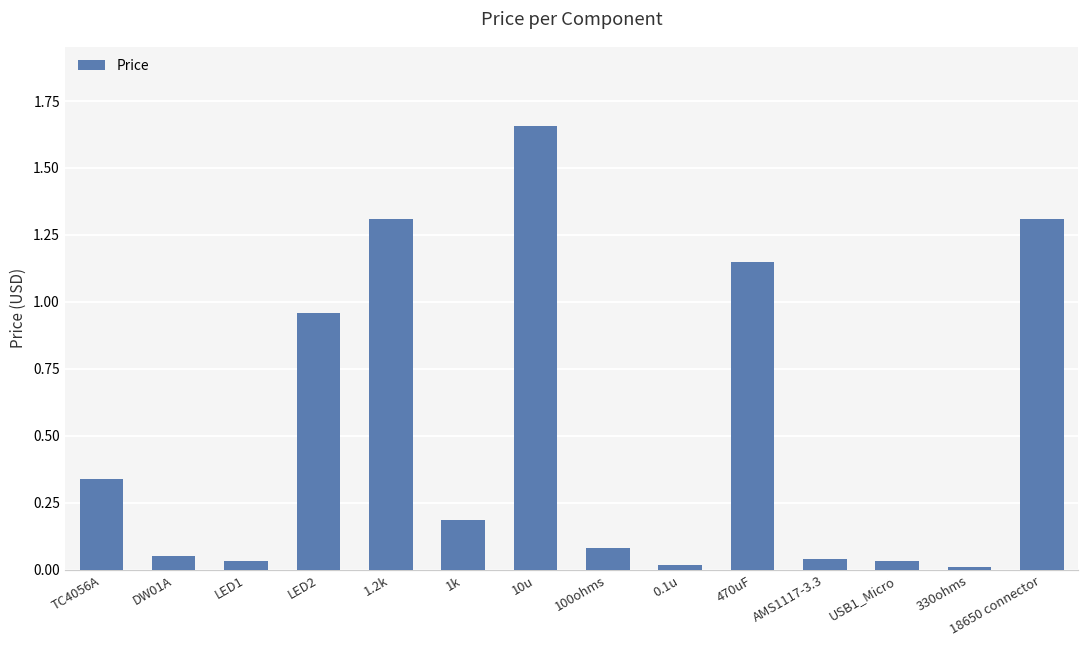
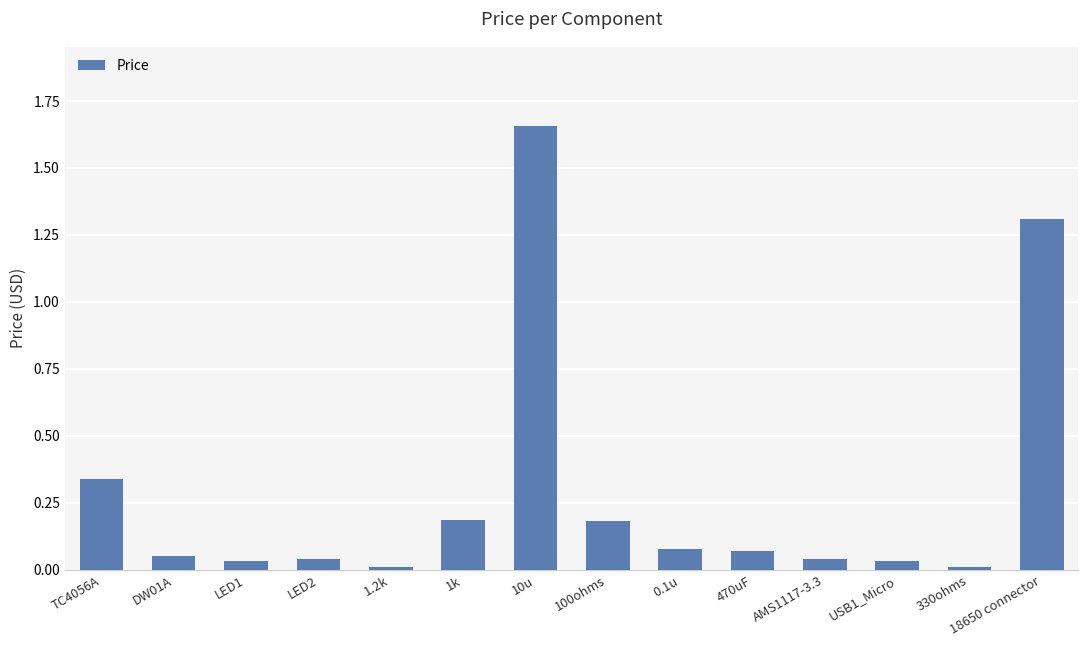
  {
    "TC4056A": 0.34,
    "DW01A": 0.05,
    "LED1": 0.03,
-   "LED2": 0.96,
-   "1.2k": 1.31,
+   "LED2": 0.04,
+   "1.2k": 0.01,
    "1k": 0.18,
    "10u": 1.66,
-   "100ohms": 0.08,
-   "0.1u": 0.02,
-   "470uF": 1.15,
+   "100ohms": 0.18,
+   "0.1u": 0.08,
+   "470uF": 0.07,
    "AMS1117-3.3": 0.04,
    "USB1_Micro": 0.03,
    "18650 connector": 1.31
  }
